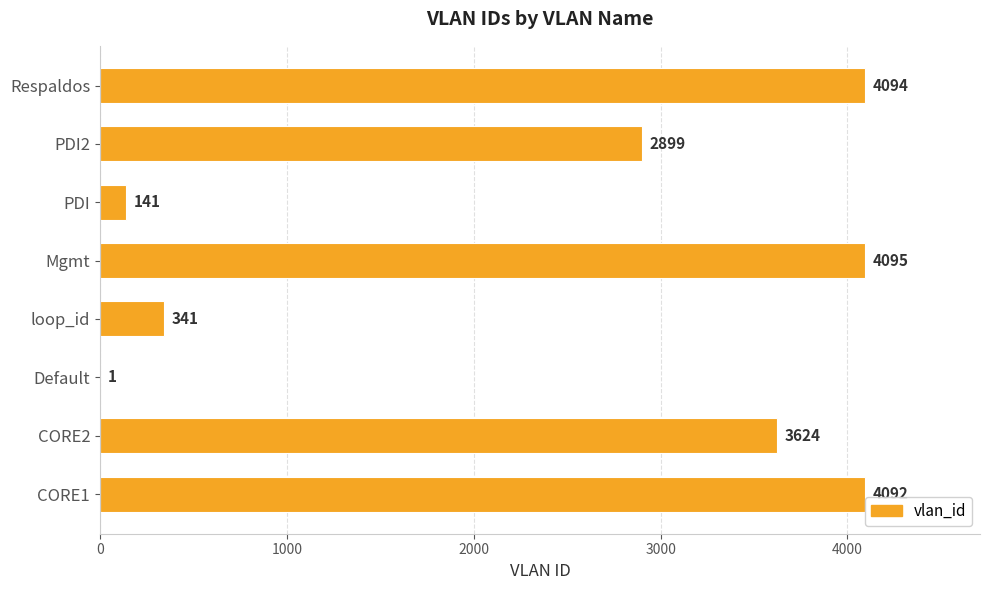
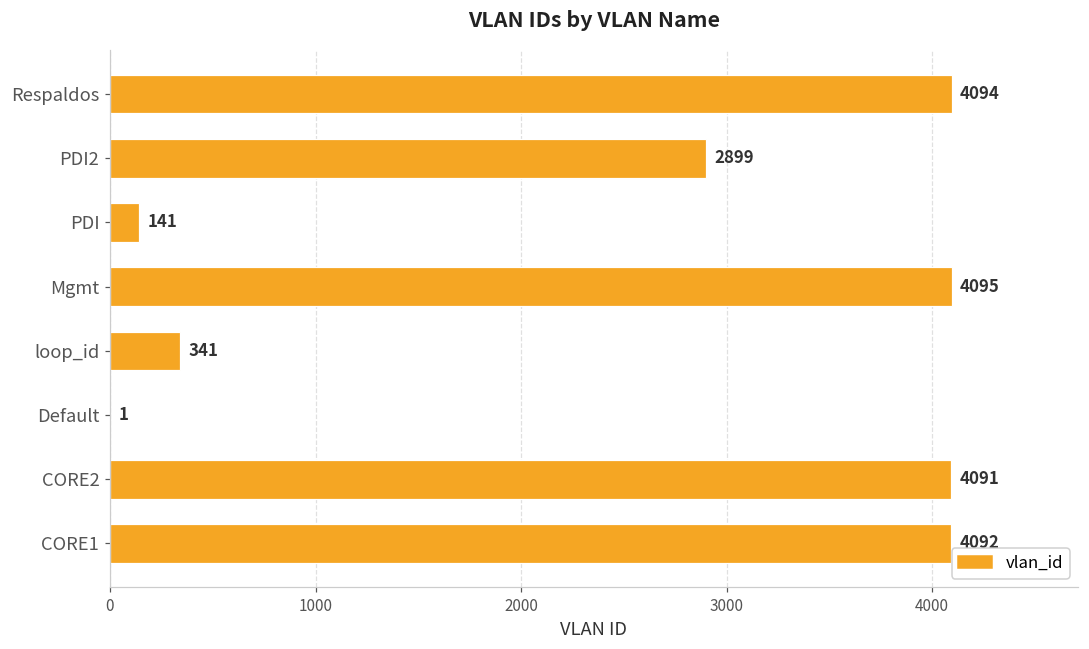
  {
    "Respaldos": 4094,
    "PDI2": 2899,
    "PDI": 141,
    "Mgmt": 4095,
    "loop_id": 341,
    "Default": 1,
-   "CORE2": 3624
+   "CORE2": 4091
  }
